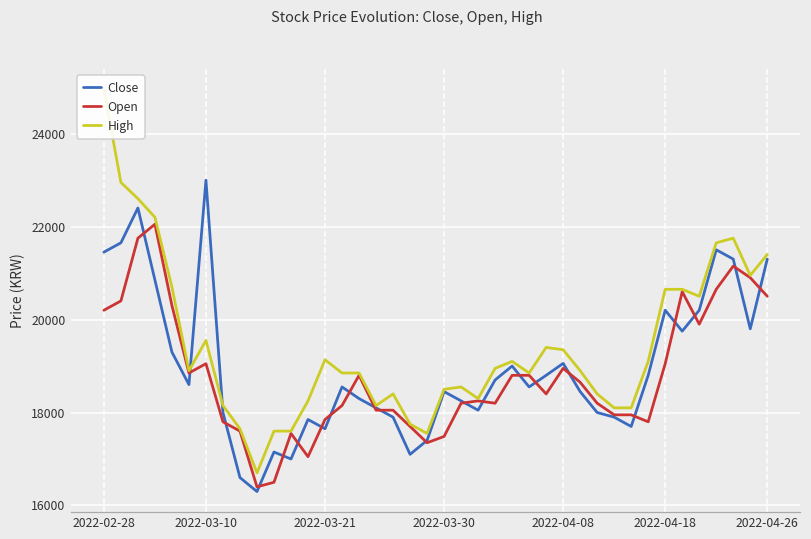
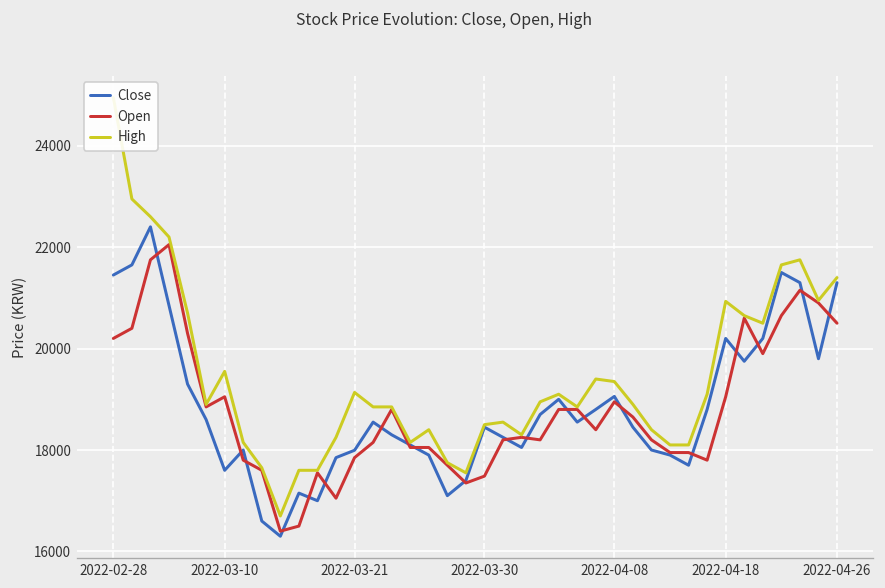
  {
    "Close": {
      "2022-02-28": 21500,
-     "2022-03-10": 23000,
-     "2022-03-21": 17700,
+     "2022-03-10": 17600,
+     "2022-03-21": 18000,
      "2022-04-08": 19100,
      "2022-04-18": 20200,
      "2022-04-26": 21300
    },
    "Open": {
      "2022-02-28": 20200,
      "2022-03-10": 19100,
      "2022-03-21": 17900,
      "2022-03-30": 17500,
      "2022-04-08": 19000,
      "2022-04-18": 19100,
      "2022-04-26": 20500
    },
    "High": {
      "2022-03-10": 19600,
      "2022-03-21": 19100,
      "2022-04-08": 19400,
-     "2022-04-18": 20700,
+     "2022-04-18": 20900,
      "2022-04-26": 21400
    }
  }
